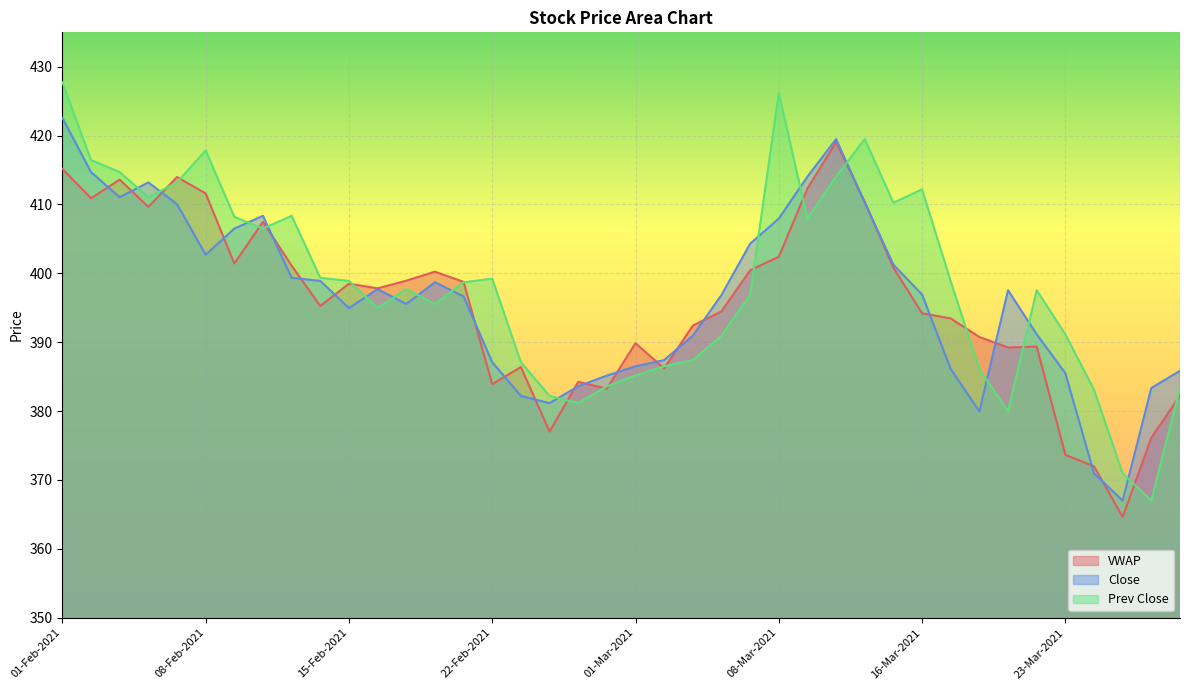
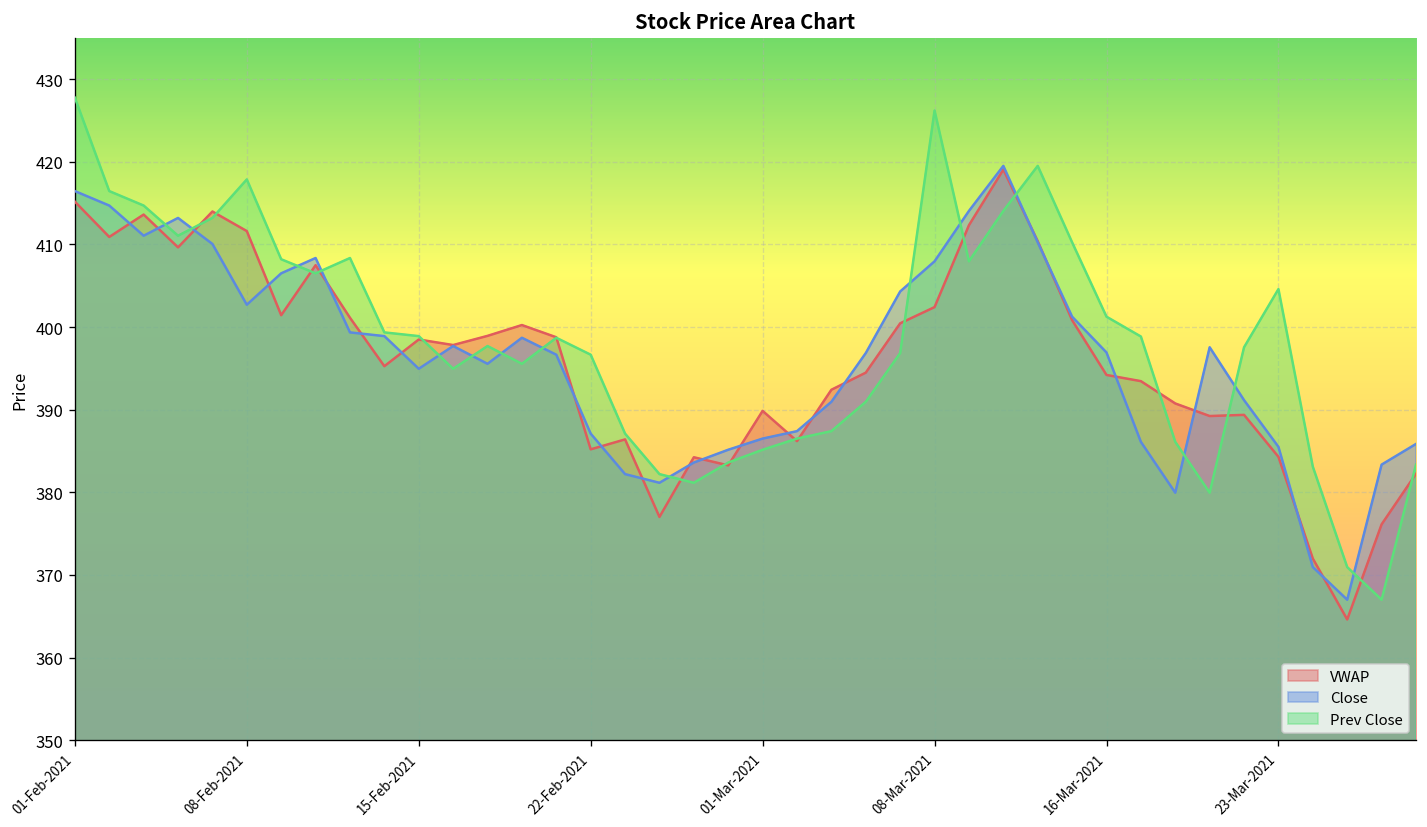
  {
    "VWAP": {
      "01-Feb-2021": 415,
      "08-Feb-2021": 412,
      "15-Feb-2021": 398,
-     "22-Feb-2021": 384,
+     "22-Feb-2021": 385,
      "01-Mar-2021": 390,
      "08-Mar-2021": 402,
      "16-Mar-2021": 394,
-     "23-Mar-2021": 374
+     "23-Mar-2021": 384
    },
    "Close": {
-     "01-Feb-2021": 423,
+     "01-Feb-2021": 416,
      "08-Feb-2021": 403,
      "15-Feb-2021": 395,
      "22-Feb-2021": 387,
      "01-Mar-2021": 387,
      "08-Mar-2021": 408,
      "16-Mar-2021": 397,
      "23-Mar-2021": 386
    },
    "Prev Close": {
      "01-Feb-2021": 428,
      "08-Feb-2021": 418,
      "15-Feb-2021": 399,
-     "22-Feb-2021": 399,
+     "22-Feb-2021": 397,
      "01-Mar-2021": 385,
      "08-Mar-2021": 426,
-     "16-Mar-2021": 412,
-     "23-Mar-2021": 391
+     "16-Mar-2021": 401,
+     "23-Mar-2021": 405
    }
  }
